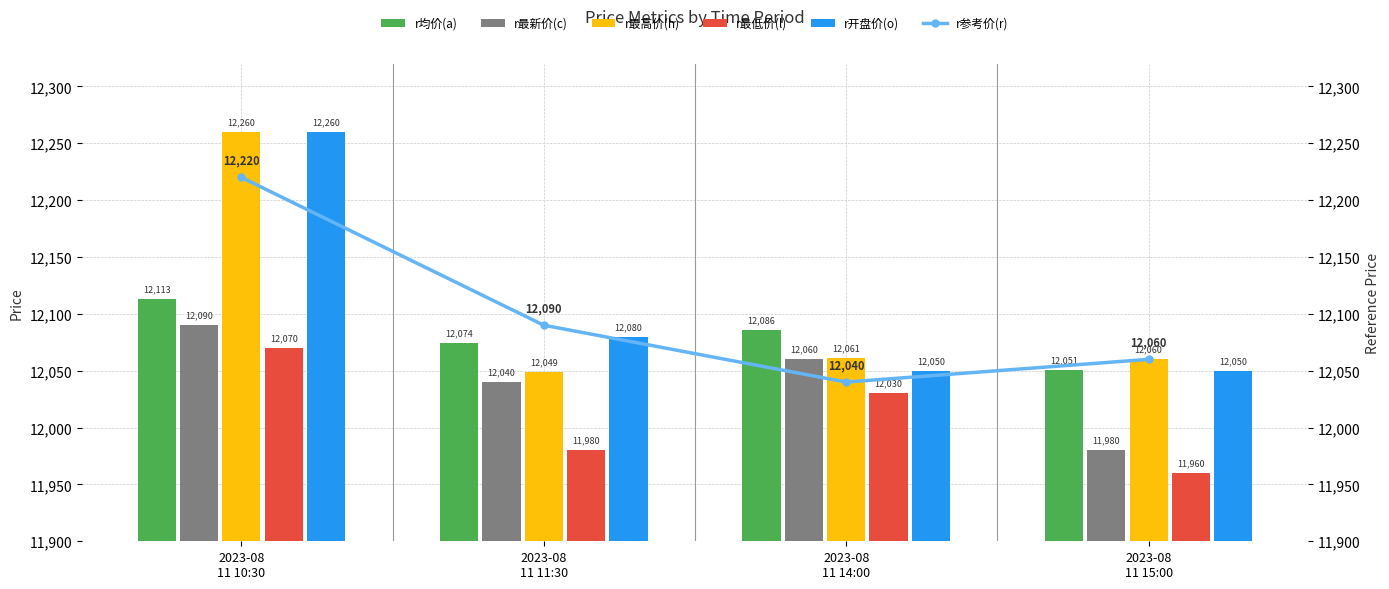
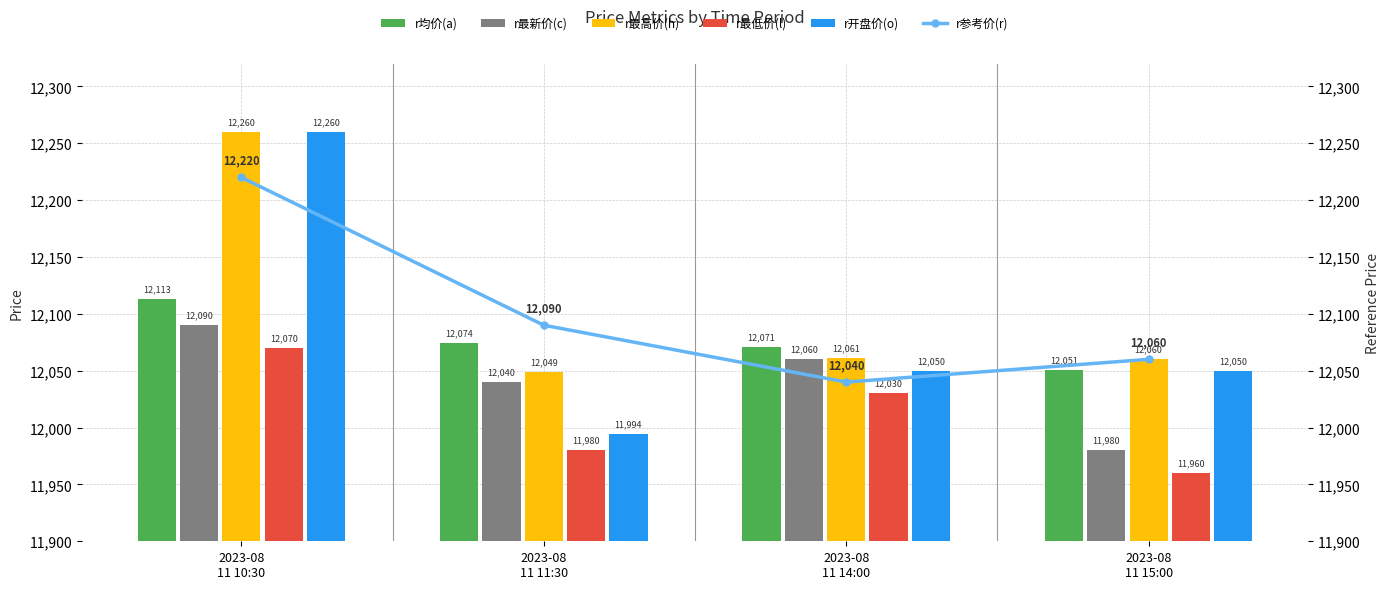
  {
    "r均价(a)": {
      "2023-08 11 10:30": "12,113",
      "2023-08 11 11:30": "12,074",
-     "2023-08 11 14:00": "12,086",
+     "2023-08 11 14:00": "12,071",
      "2023-08 11 15:00": "12,051"
    },
    "r最新价(c)": {
      "2023-08 11 10:30": "12,090",
      "2023-08 11 11:30": "12,040",
      "2023-08 11 14:00": "12,060",
      "2023-08 11 15:00": "11,980"
    },
    "r最高价(h)": {
      "2023-08 11 10:30": "12,260",
      "2023-08 11 11:30": "12,049",
      "2023-08 11 14:00": "12,061"
    },
    "r最低价(l)": {
      "2023-08 11 10:30": "12,070",
      "2023-08 11 11:30": "11,980",
      "2023-08 11 14:00": "12,030",
      "2023-08 11 15:00": "11,960"
    },
    "r开盘价(o)": {
      "2023-08 11 10:30": "12,260",
-     "2023-08 11 11:30": "12,080",
+     "2023-08 11 11:30": "11,994",
      "2023-08 11 14:00": "12,050",
      "2023-08 11 15:00": "12,050"
    },
    "r参考价(r)": {
      "2023-08 11 10:30": "12,220",
      "2023-08 11 11:30": "12,090",
      "2023-08 11 14:00": "12,040"
    }
  }
